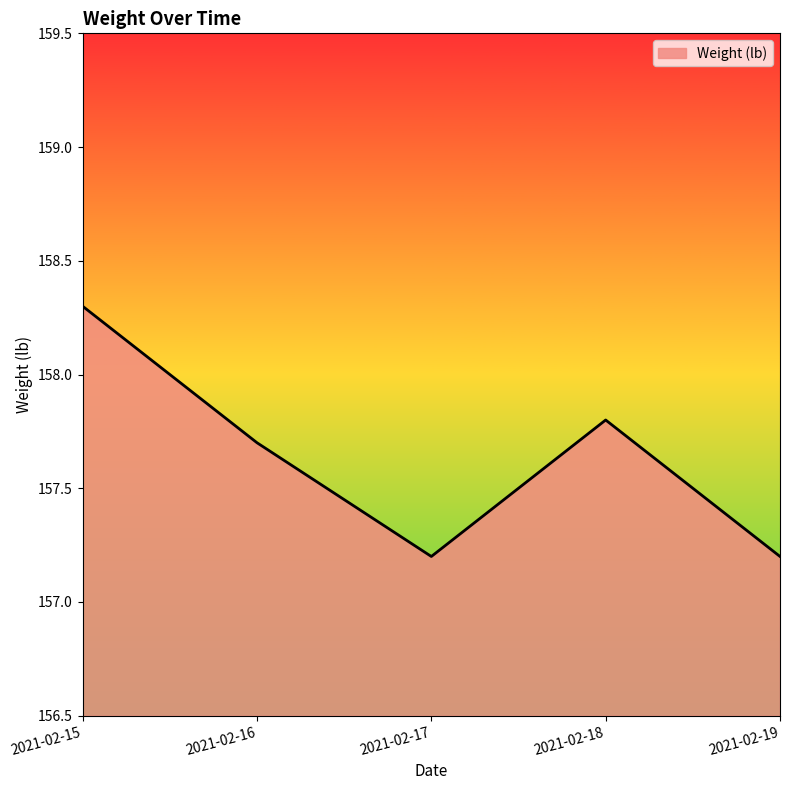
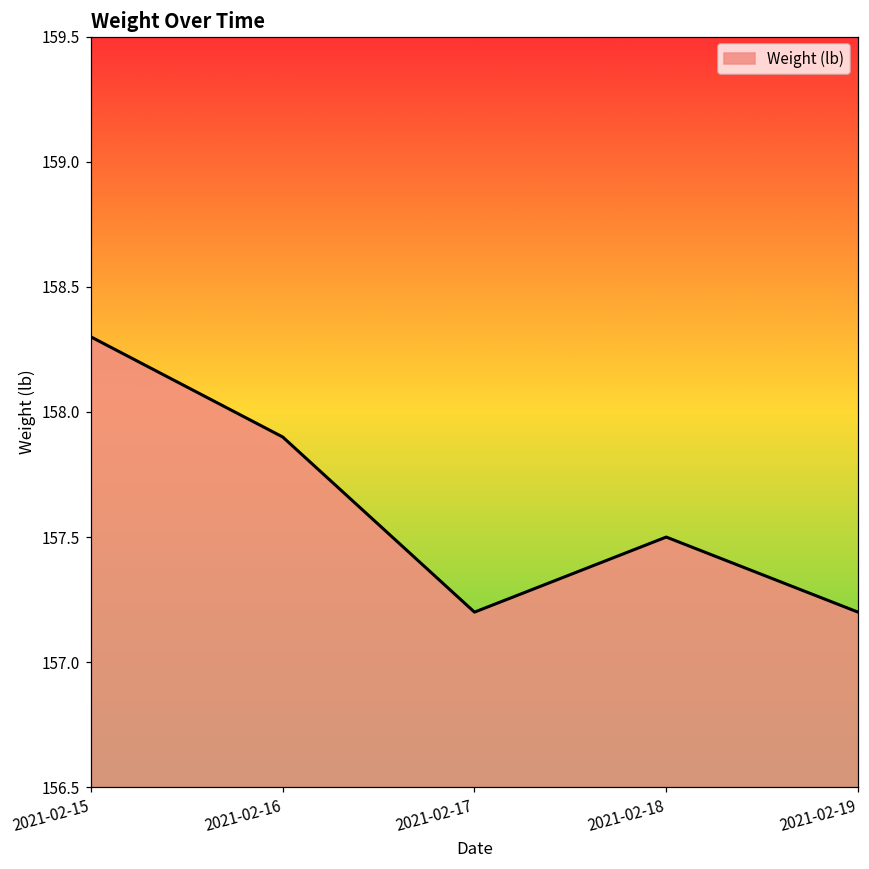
  {
    "2021-02-15": 158.3,
-   "2021-02-16": 157.7,
+   "2021-02-16": 157.9,
    "2021-02-17": 157.2,
-   "2021-02-18": 157.8,
+   "2021-02-18": 157.5,
    "2021-02-19": 157.2
  }
